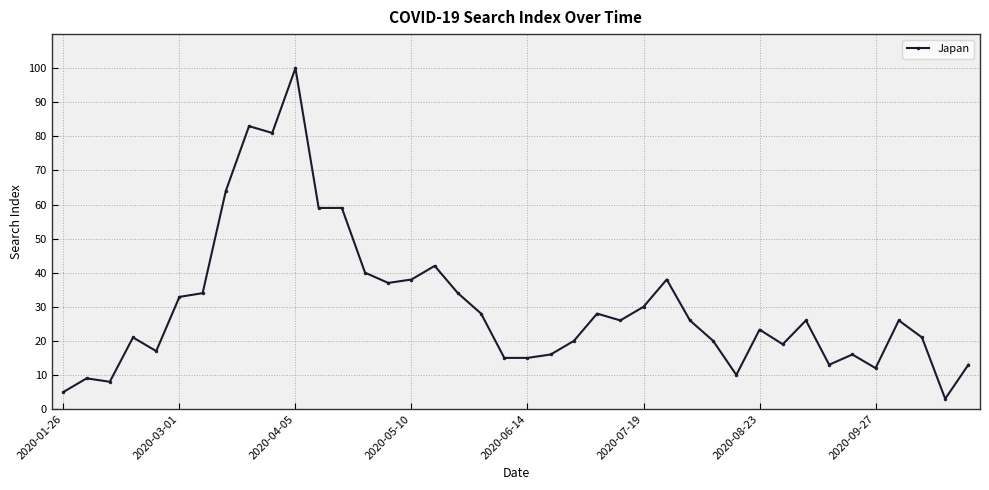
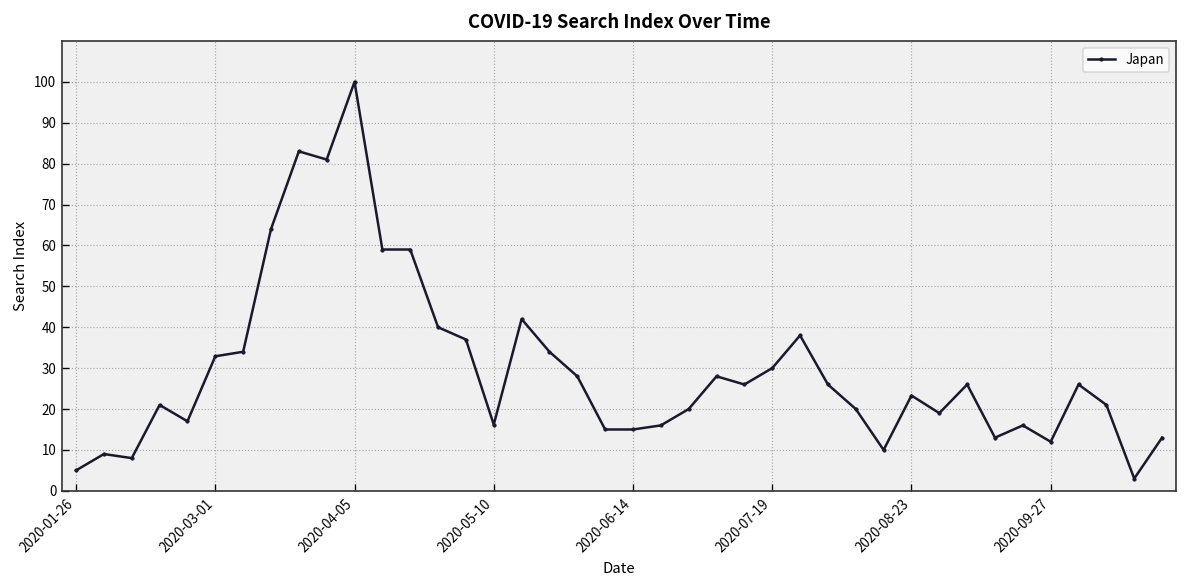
  {
    "2020-01-26": 5,
    "2020-03-01": 33,
    "2020-04-05": 100,
-   "2020-05-10": 38,
+   "2020-05-10": 16,
    "2020-06-14": 15,
    "2020-07-19": 30,
    "2020-08-23": 23,
    "2020-09-27": 12
  }
